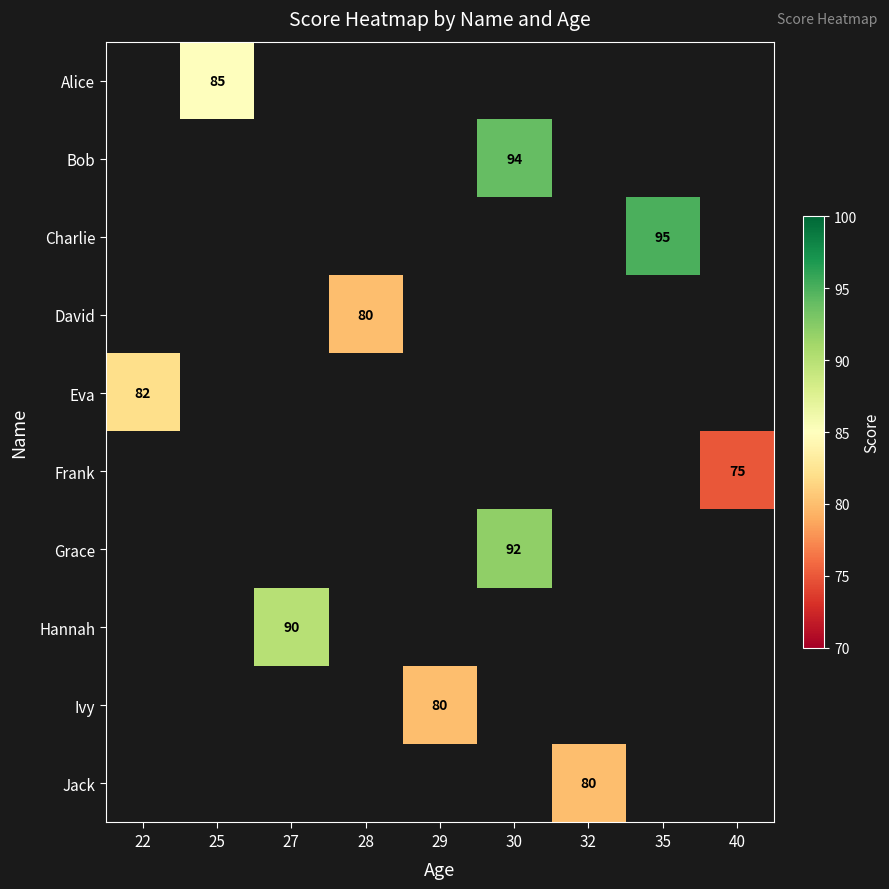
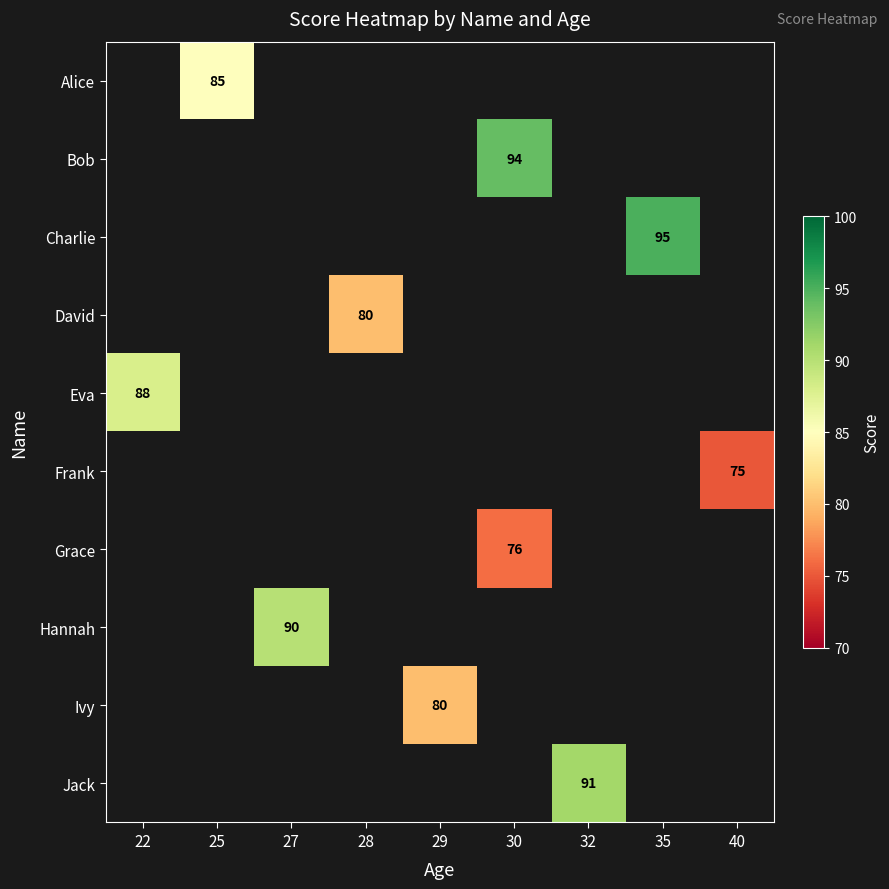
  {
    "Alice": {
      "25": 85
    },
    "Bob": {
      "30": 94
    },
    "Charlie": {
      "35": 95
    },
    "David": {
      "28": 80
    },
    "Eva": {
-     "22": 82
+     "22": 88
    },
    "Frank": {
      "40": 75
    },
    "Grace": {
-     "30": 92
+     "30": 76
    },
    "Hannah": {
      "27": 90
    },
    "Ivy": {
      "29": 80
    },
    "Jack": {
-     "32": 80
+     "32": 91
    }
  }
